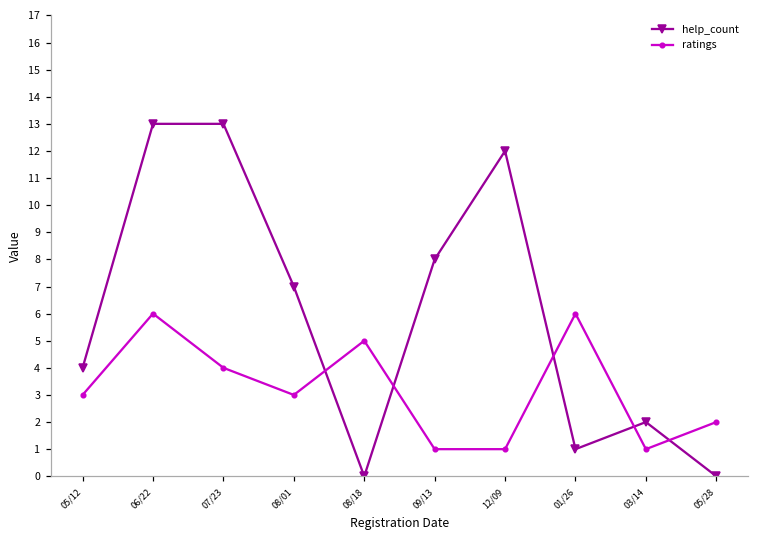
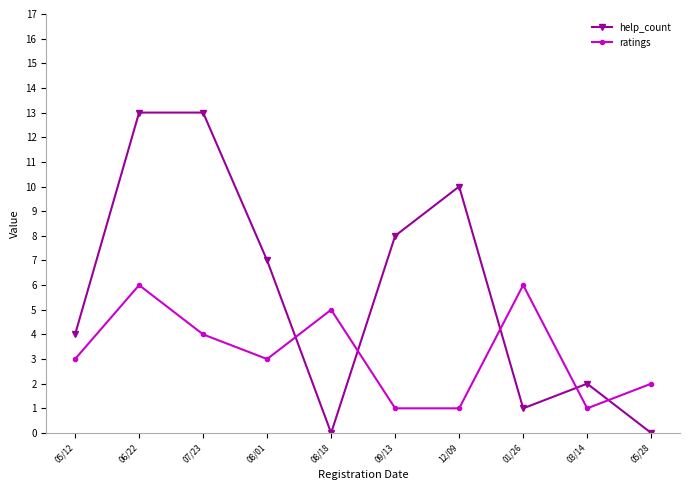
  {
    "help_count": {
      "05/12": 4,
      "06/22": 13,
      "07/23": 13,
      "08/01": 7,
      "08/18": 0,
      "09/13": 8,
-     "12/09": 12,
+     "12/09": 10,
      "01/26": 1,
      "03/14": 2,
      "05/28": 0
    },
    "ratings": {
      "05/12": 3,
      "06/22": 6,
      "07/23": 4,
      "08/01": 3,
      "08/18": 5,
      "09/13": 1,
      "12/09": 1,
      "01/26": 6,
      "03/14": 1,
      "05/28": 2
    }
  }
